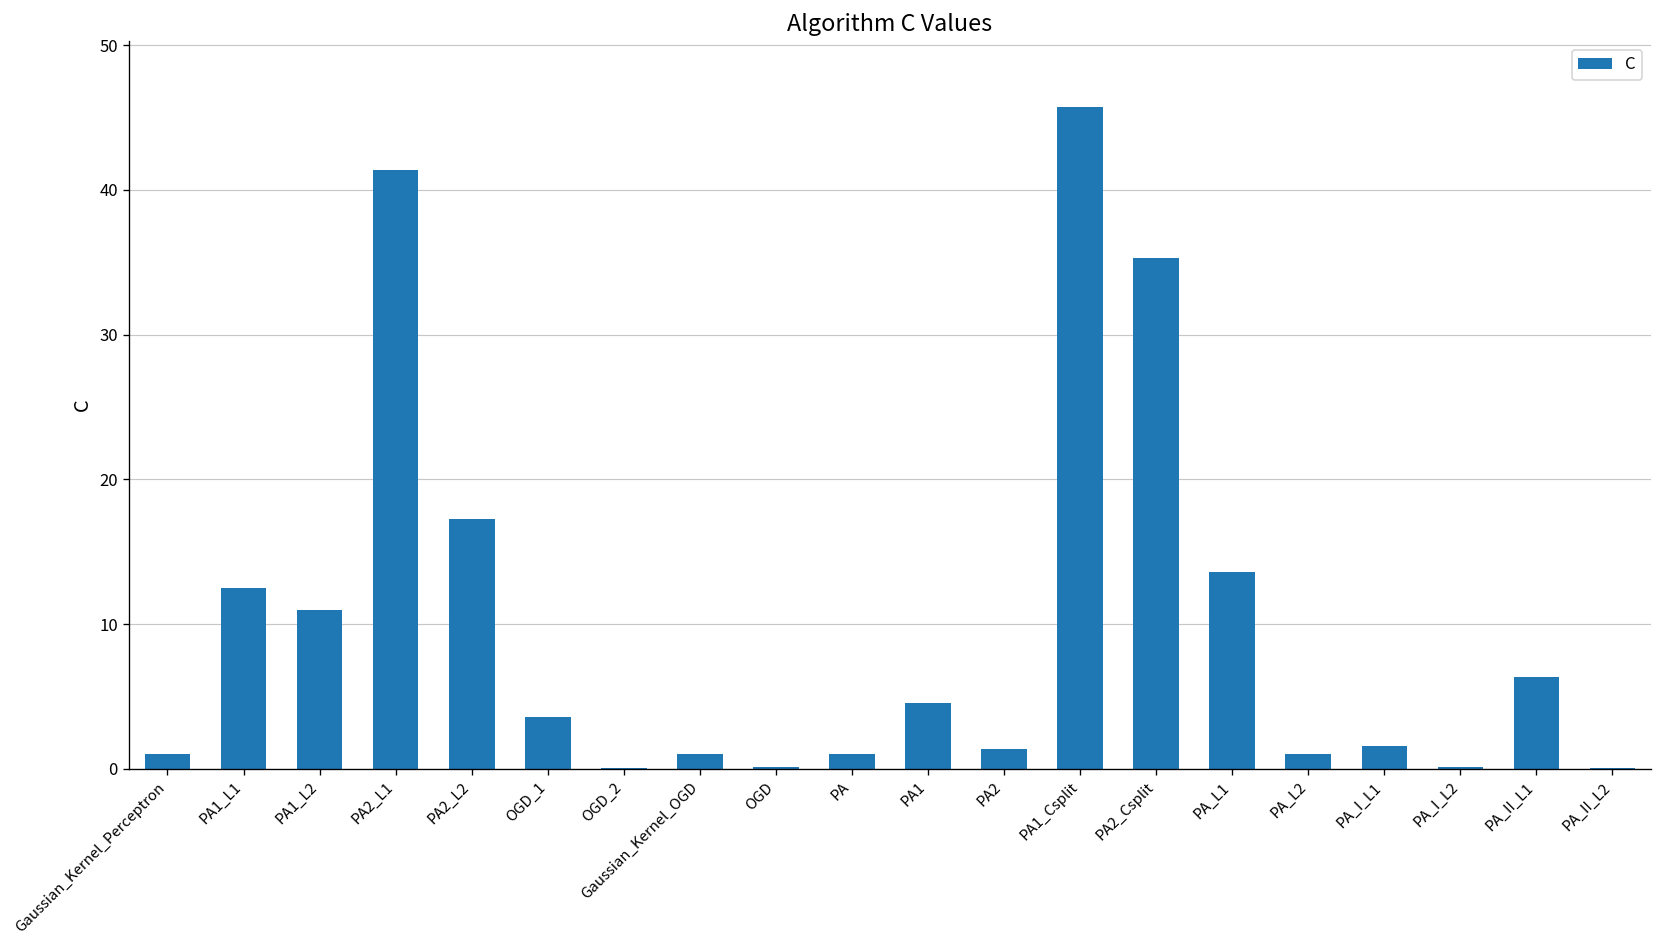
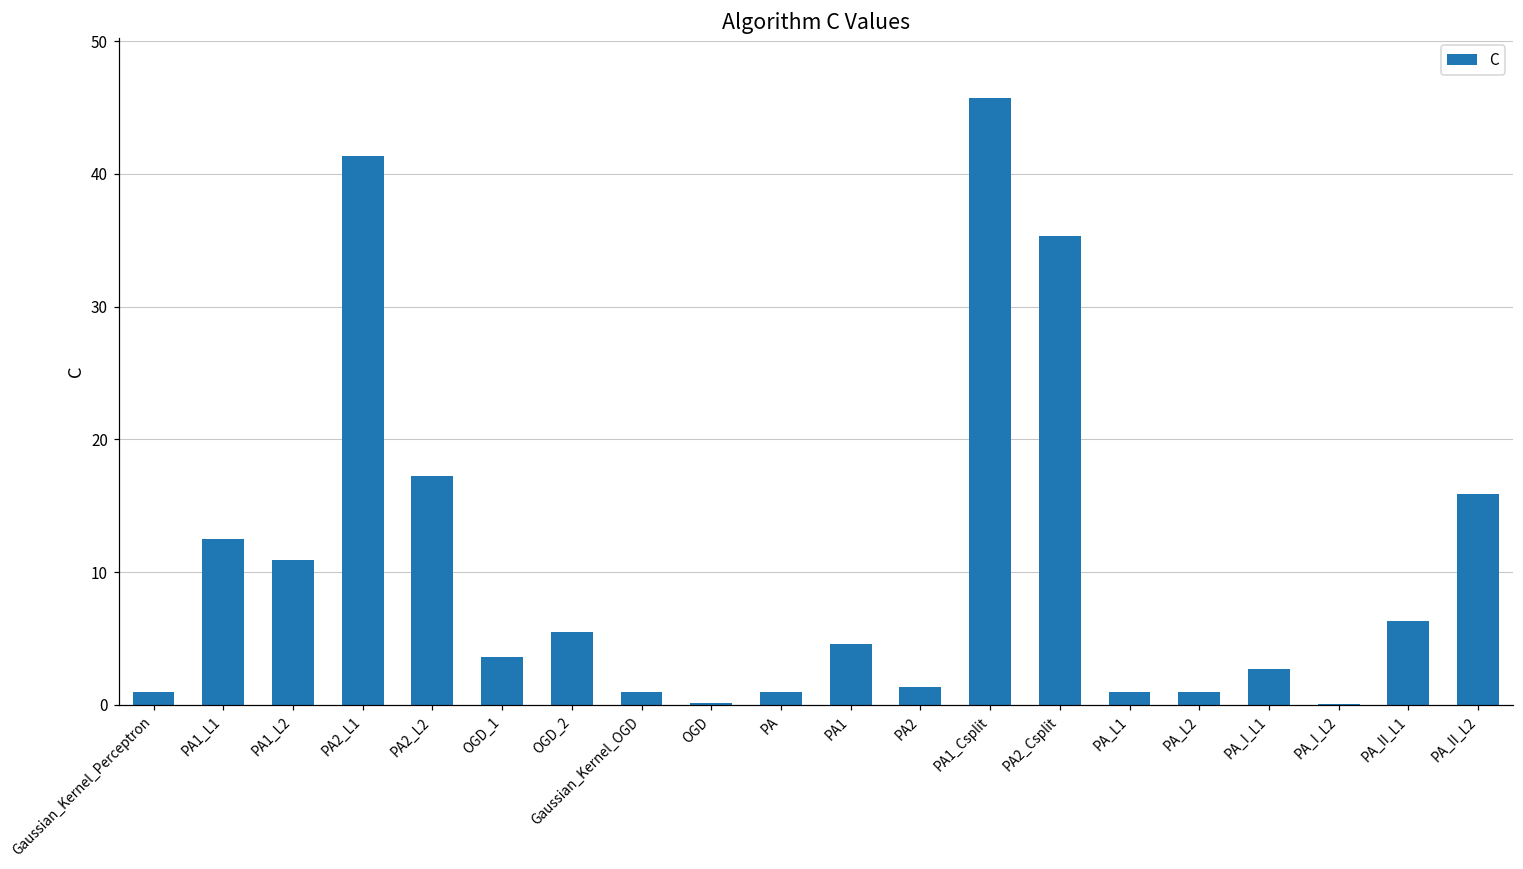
  {
    "Gaussian_Kernel_Perceptron": 1.0,
    "PA1_L1": 12.5,
    "PA1_L2": 10.9,
    "PA2_L1": 41.4,
    "PA2_L2": 17.2,
    "OGD_1": 3.6,
-   "OGD_2": 0.1,
+   "OGD_2": 5.5,
    "Gaussian_Kernel_OGD": 1.0,
    "PA": 1.0,
    "PA1": 4.6,
    "PA2": 1.4,
    "PA1_Csplit": 45.7,
    "PA2_Csplit": 35.3,
-   "PA_L1": 13.6,
+   "PA_L1": 1.0,
    "PA_L2": 1.0,
-   "PA_I_L1": 1.6,
+   "PA_I_L1": 2.7,
    "PA_II_L1": 6.3,
-   "PA_II_L2": 0.1
+   "PA_II_L2": 15.9
  }
